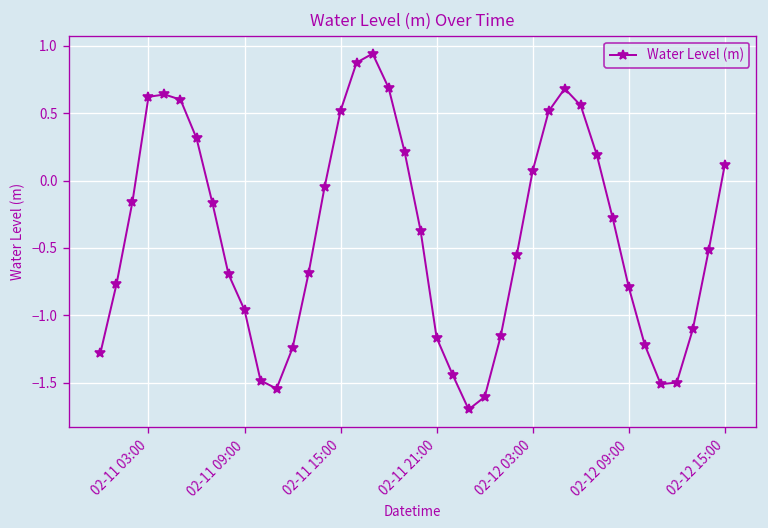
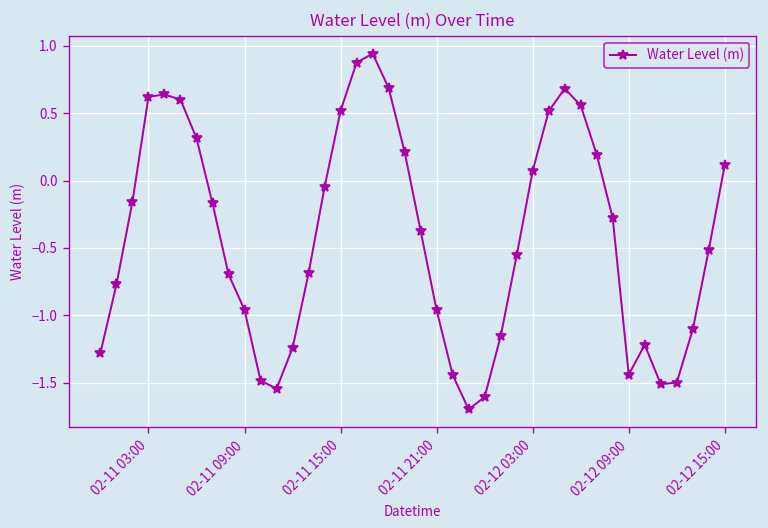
  {
    "02-11 03:00": 0.62,
    "02-11 09:00": -0.96,
    "02-11 15:00": 0.52,
-   "02-11 21:00": -1.17,
+   "02-11 21:00": -0.96,
    "02-12 03:00": 0.07,
-   "02-12 09:00": -0.79,
+   "02-12 09:00": -1.44,
    "02-12 15:00": 0.12
  }
